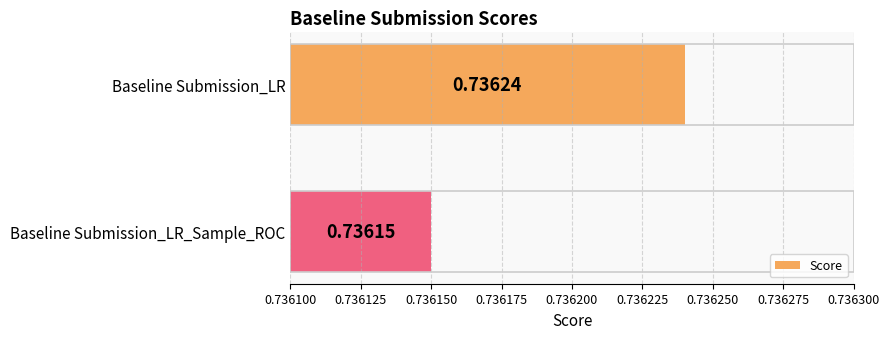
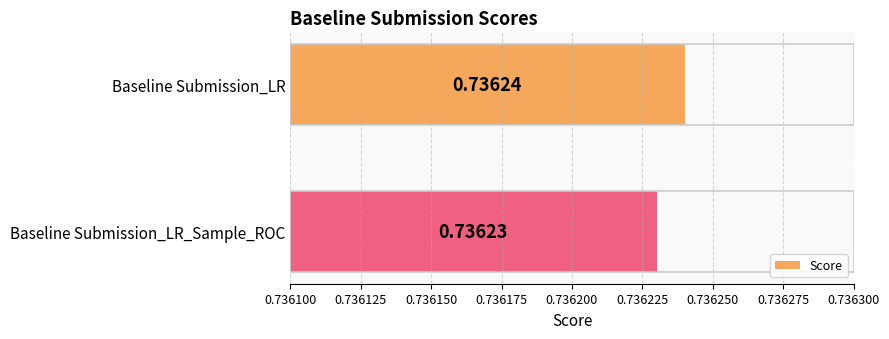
  {
    "Baseline Submission_LR": 0.73624,
-   "Baseline Submission_LR_Sample_ROC": 0.73615
+   "Baseline Submission_LR_Sample_ROC": 0.73623
  }
